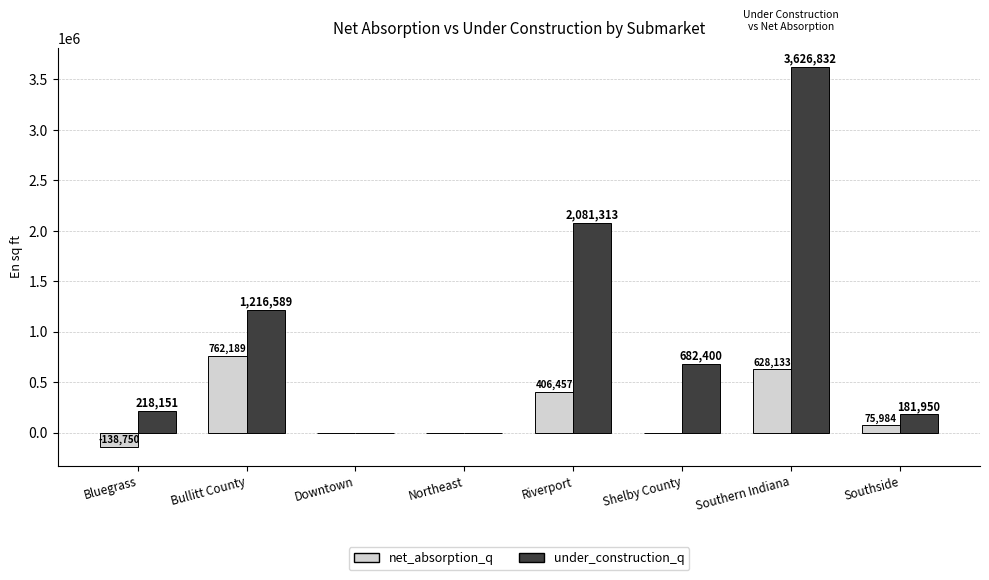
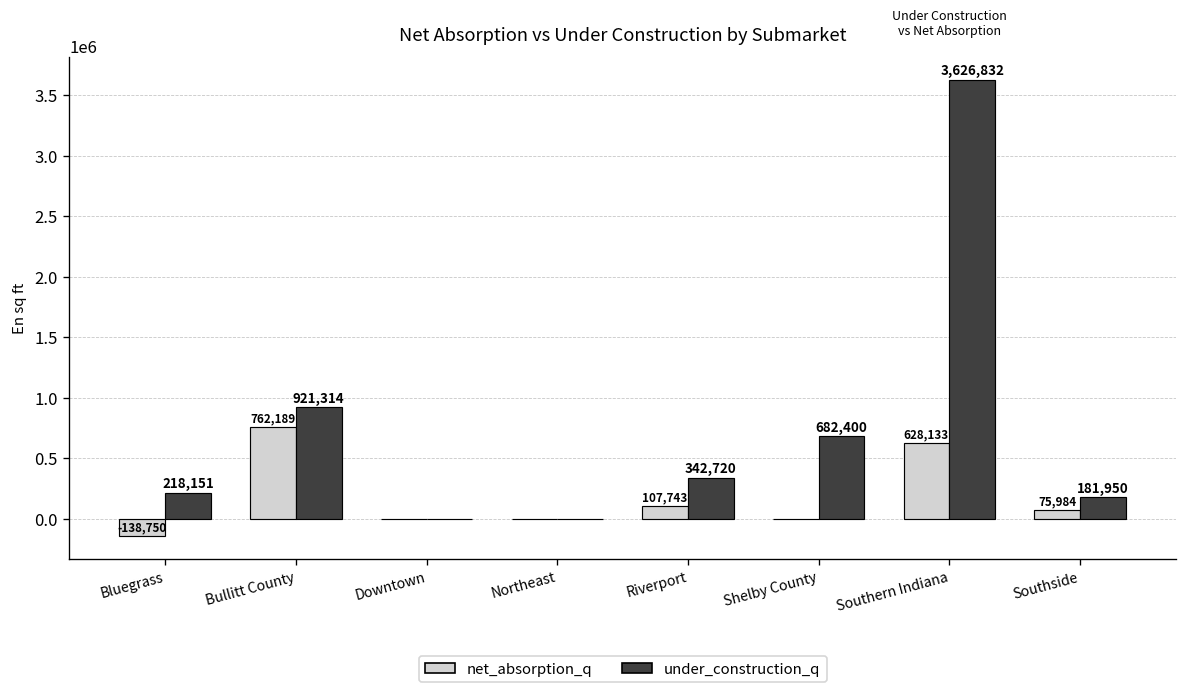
  {
    "net_absorption_q": {
      "Bluegrass": "-138,750",
      "Bullitt County": "762,189",
-     "Riverport": "406,457",
+     "Riverport": "107,743",
      "Southern Indiana": "628,133",
      "Southside": "75,984"
    },
    "under_construction_q": {
      "Bluegrass": "218,151",
-     "Bullitt County": "1,216,589",
-     "Riverport": "2,081,313",
+     "Bullitt County": "921,314",
+     "Riverport": "342,720",
      "Shelby County": "682,400",
      "Southern Indiana": "3,626,832",
      "Southside": "181,950"
    }
  }
